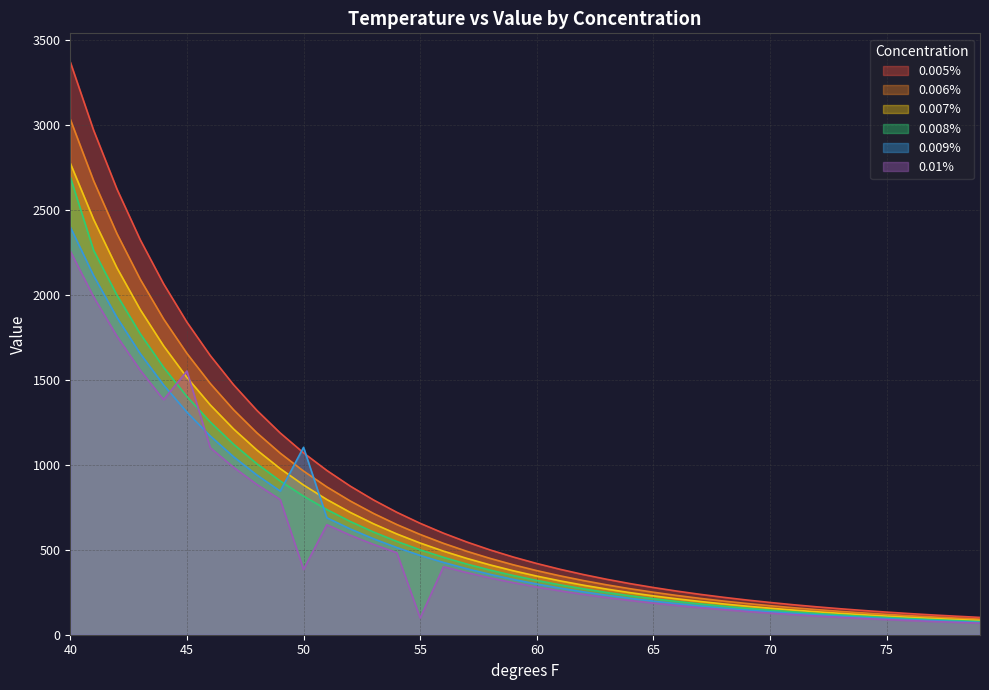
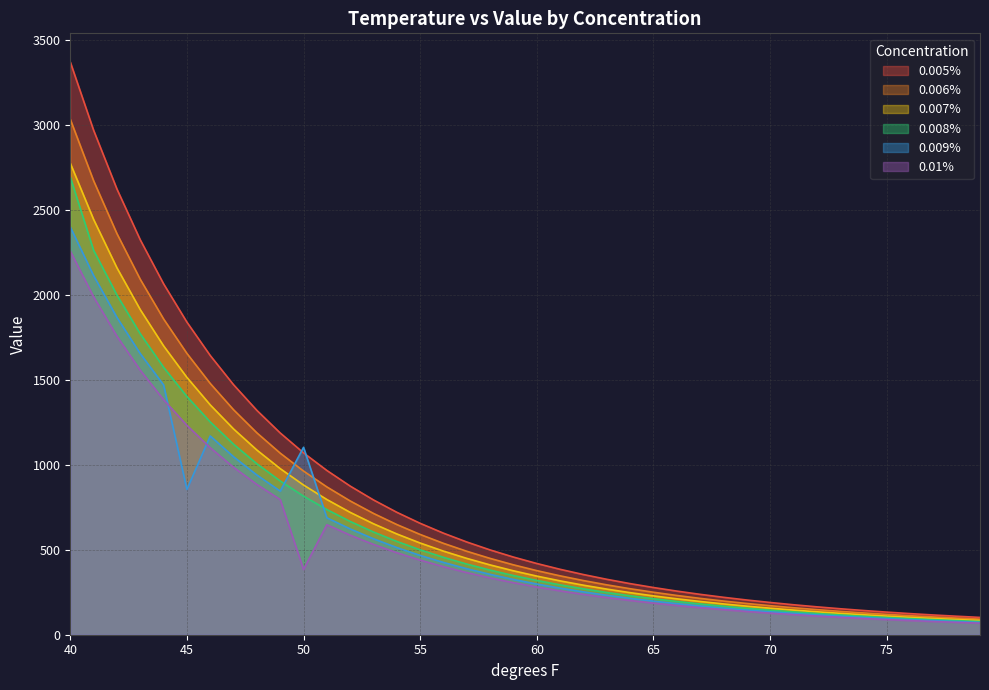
  {
    "0.008%": {
      "40": 2690,
      "45": 1400,
      "50": 820,
      "55": 500,
      "60": 320
    },
    "0.009%": {
      "40": 2400,
-     "45": 1310,
+     "45": 860,
      "50": 1100,
      "55": 470,
      "60": 300
    },
    "0.01%": {
      "40": 2260,
-     "45": 1550,
+     "45": 1230,
      "50": 380,
-     "55": 100,
+     "55": 440,
      "60": 280
    }
  }
